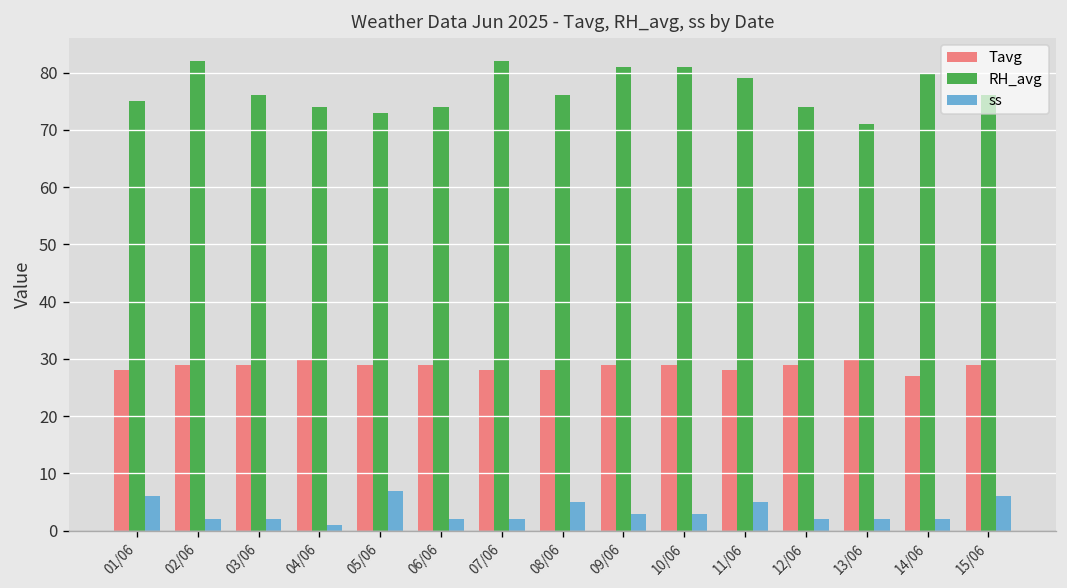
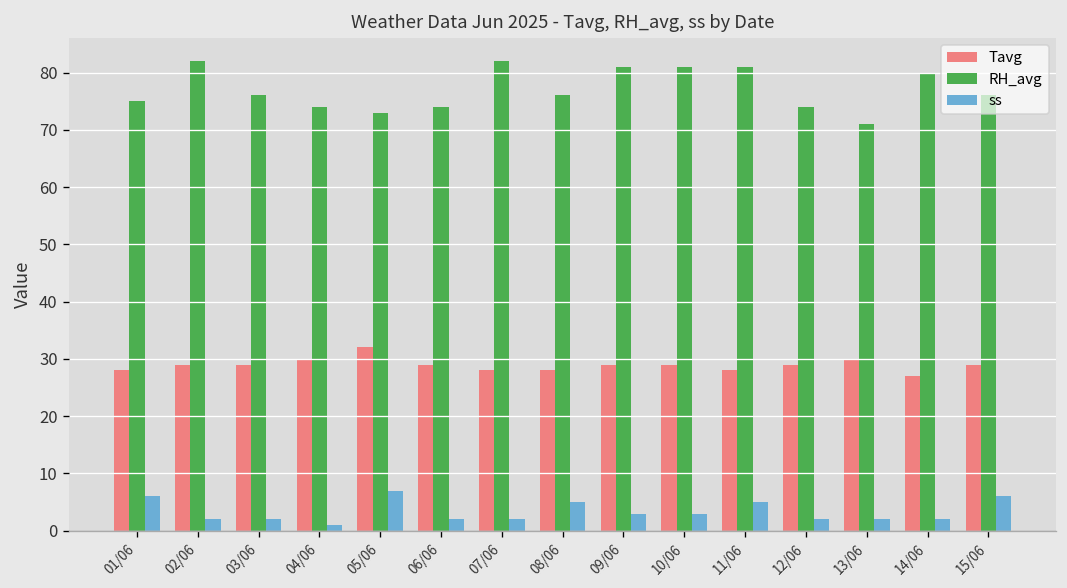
  {
    "Tavg": {
      "01/06": 28,
      "02/06": 29,
      "03/06": 29,
      "04/06": 30,
-     "05/06": 29,
+     "05/06": 32,
      "06/06": 29,
      "07/06": 28,
      "08/06": 28,
      "09/06": 29,
      "10/06": 29,
      "11/06": 28,
      "12/06": 29,
      "13/06": 30,
      "14/06": 27,
      "15/06": 29
    },
    "RH_avg": {
      "01/06": 75,
      "02/06": 82,
      "03/06": 76,
      "04/06": 74,
      "05/06": 73,
      "06/06": 74,
      "07/06": 82,
      "08/06": 76,
      "09/06": 81,
      "10/06": 81,
-     "11/06": 79,
+     "11/06": 81,
      "12/06": 74,
      "13/06": 71,
      "14/06": 80
    },
    "ss": {
      "01/06": 6,
      "02/06": 2,
      "03/06": 2,
      "04/06": 1,
      "05/06": 7,
      "06/06": 2,
      "07/06": 2,
      "08/06": 5,
      "09/06": 3,
      "10/06": 3,
      "11/06": 5,
      "12/06": 2,
      "13/06": 2,
      "14/06": 2,
      "15/06": 6
    }
  }
